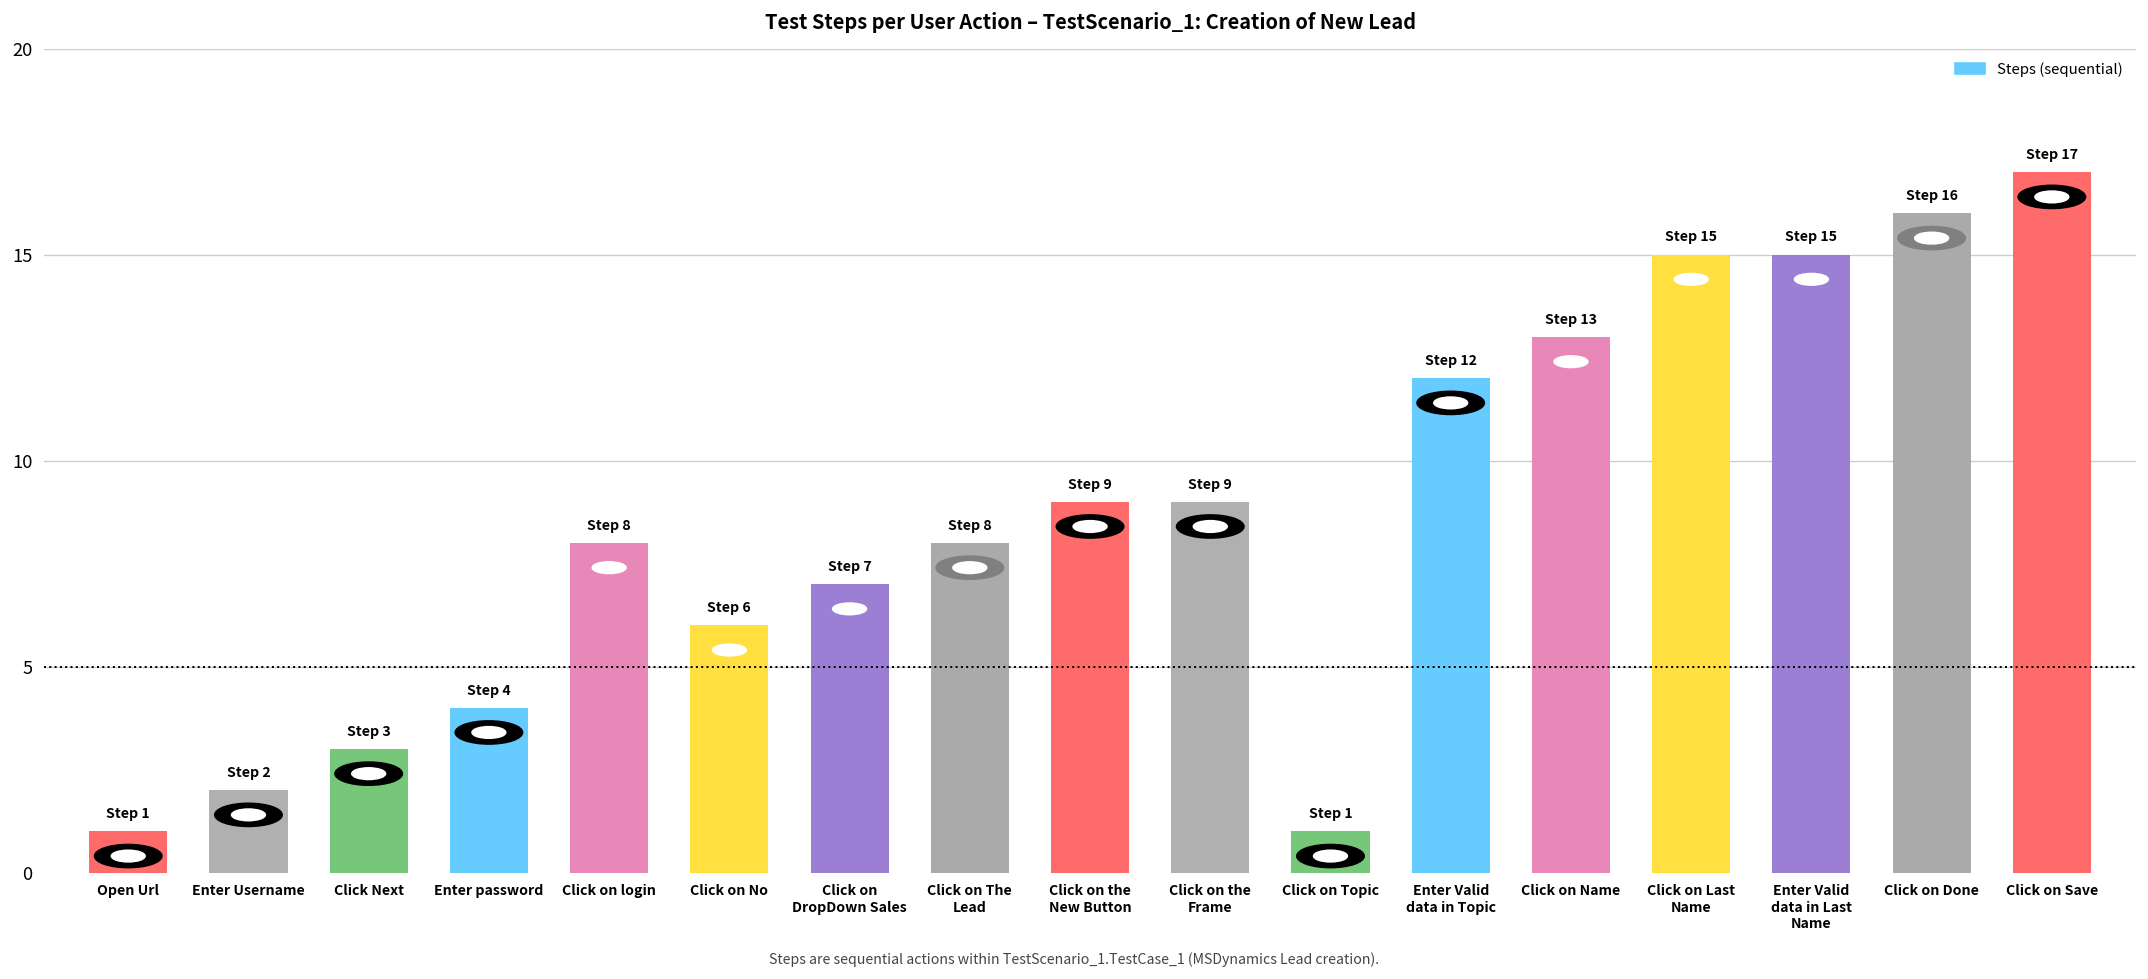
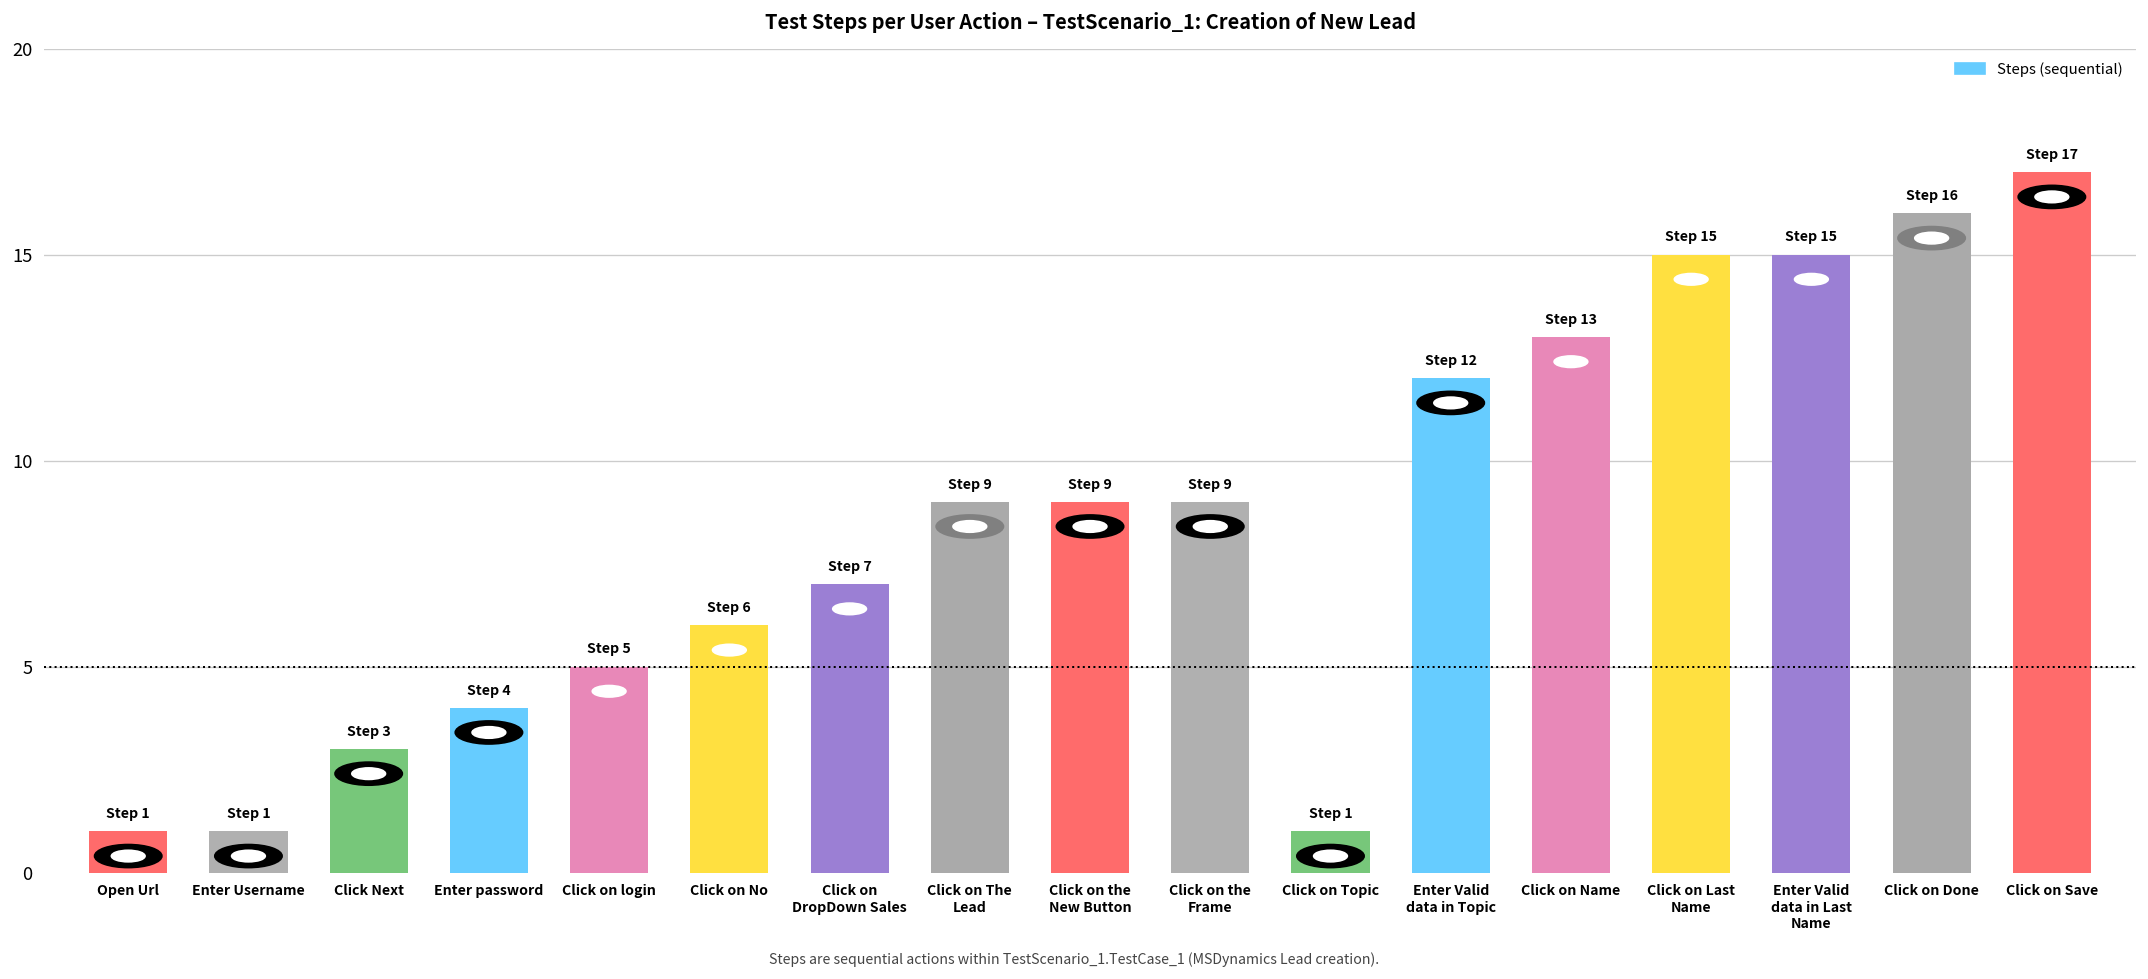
  {
    "Open Url": 1,
-   "Enter Username": 2,
+   "Enter Username": 1,
    "Click Next": 3,
    "Enter password": 4,
-   "Click on login": 8,
+   "Click on login": 5,
    "Click on No": 6,
    "Click on DropDown Sales": 7,
-   "Click on The Lead": 8,
+   "Click on The Lead": 9,
    "Click on the New Button": 9,
    "Click on the Frame": 9,
    "Click on Topic": 1,
    "Enter Valid data in Topic": 12,
    "Click on Name": 13,
    "Click on Last Name": 15,
    "Enter Valid data in Last Name": 15,
    "Click on Done": 16,
    "Click on Save": 17
  }
